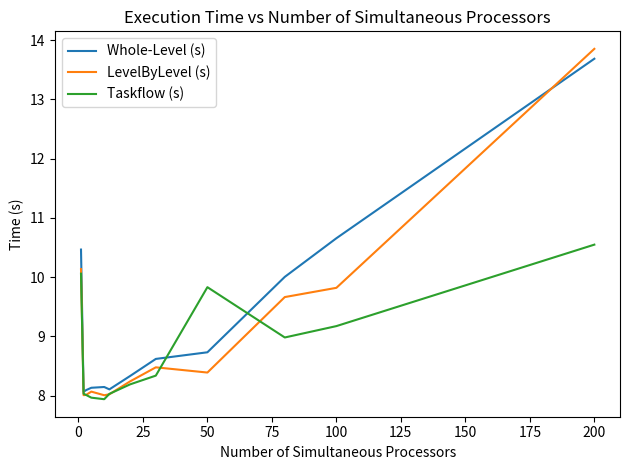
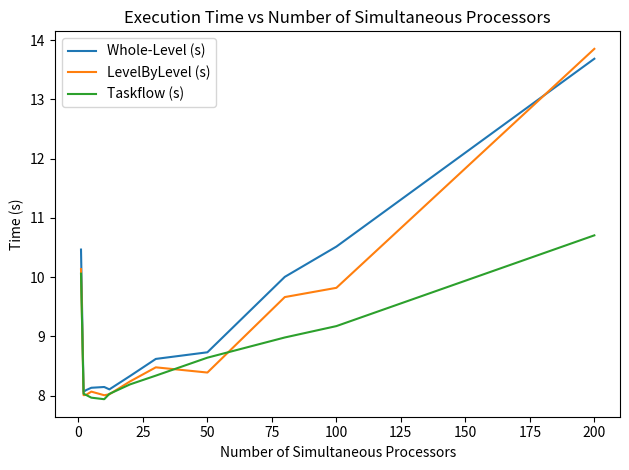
  {
    "Whole-Level (s)": {
      "50": 8.7,
-     "100": 10.7,
+     "100": 10.5,
      "200": 13.7
    },
    "LevelByLevel (s)": {
      "50": 8.4,
      "100": 9.8,
      "200": 13.9
    },
    "Taskflow (s)": {
-     "50": 9.8,
+     "50": 8.6,
      "100": 9.2,
-     "200": 10.5
+     "200": 10.7
    }
  }
